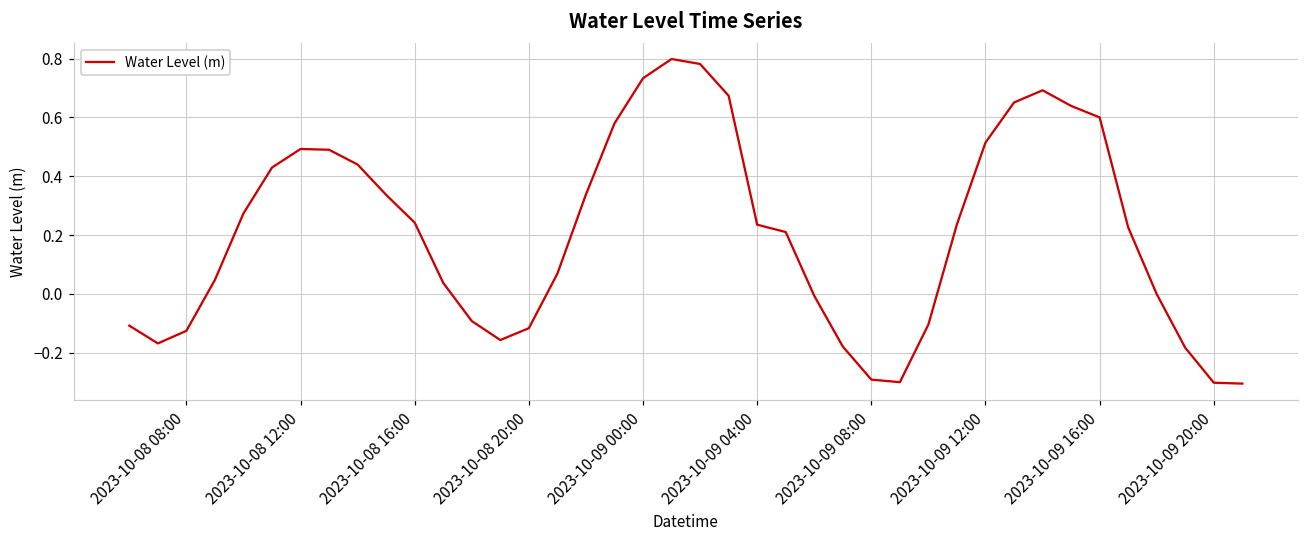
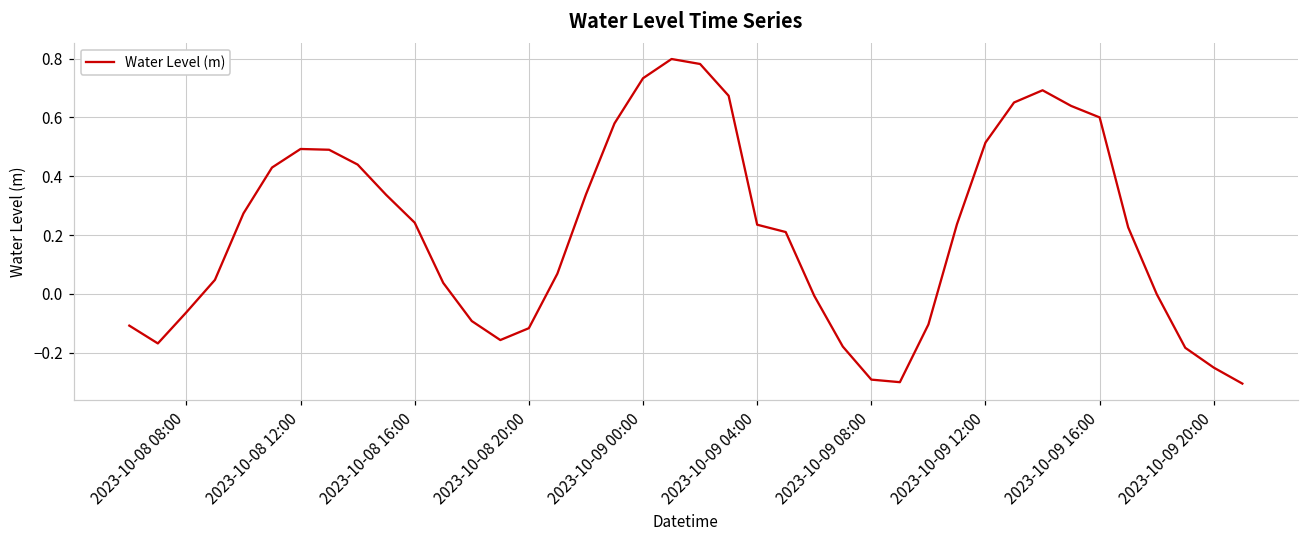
  {
-   "2023-10-08 08:00": -0.13,
+   "2023-10-08 08:00": -0.06,
    "2023-10-08 12:00": 0.49,
    "2023-10-08 16:00": 0.24,
    "2023-10-08 20:00": -0.12,
    "2023-10-09 00:00": 0.73,
    "2023-10-09 04:00": 0.24,
    "2023-10-09 08:00": -0.29,
    "2023-10-09 12:00": 0.51,
    "2023-10-09 16:00": 0.60,
-   "2023-10-09 20:00": -0.30
+   "2023-10-09 20:00": -0.25
  }
